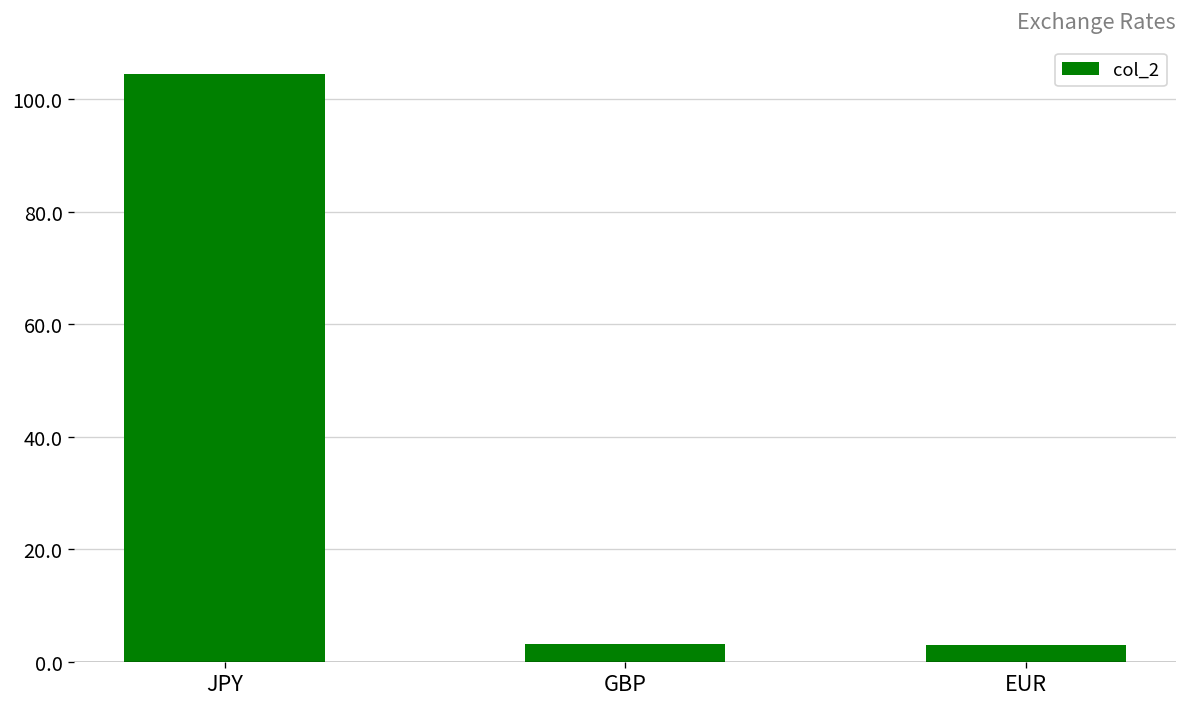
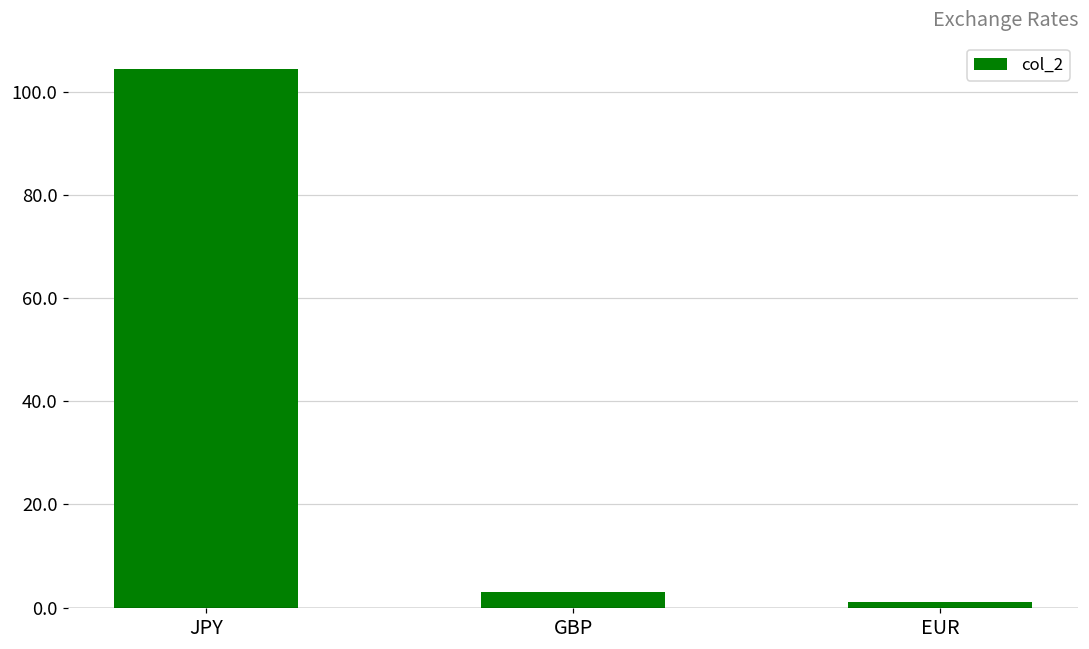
  {
    "JPY": 104,
    "GBP": 3,
-   "EUR": 3
+   "EUR": 1
  }
